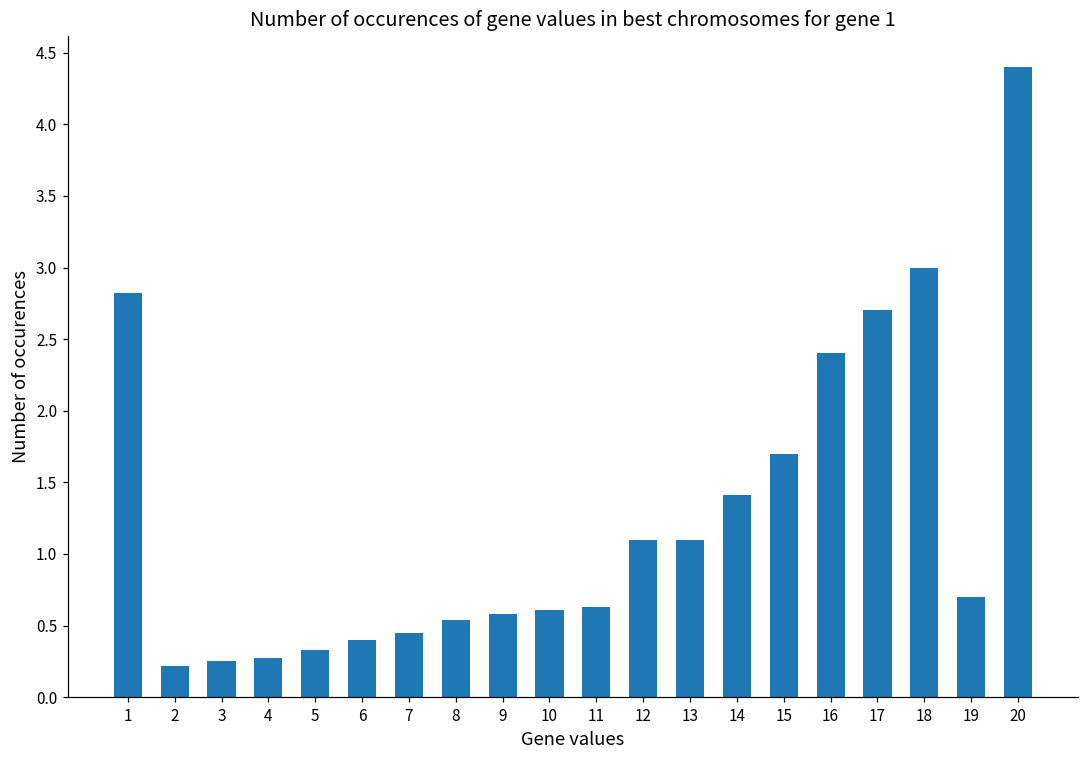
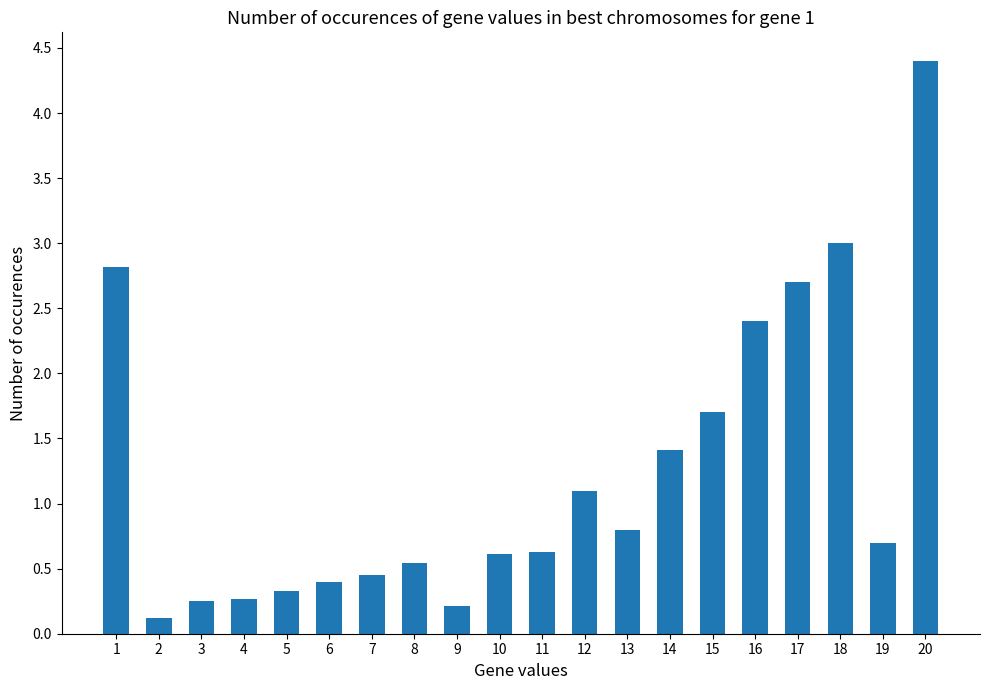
  {
    "1": 2.82,
-   "2": 0.22,
+   "2": 0.12,
    "3": 0.25,
    "4": 0.27,
    "5": 0.33,
    "6": 0.40,
    "7": 0.45,
    "8": 0.54,
-   "9": 0.58,
+   "9": 0.21,
    "10": 0.61,
    "11": 0.63,
    "12": 1.10,
-   "13": 1.1,
+   "13": 0.8,
    "14": 1.41,
    "15": 1.70,
    "16": 2.40,
    "17": 2.70,
    "18": 3.00,
    "19": 0.70,
    "20": 4.40
  }
